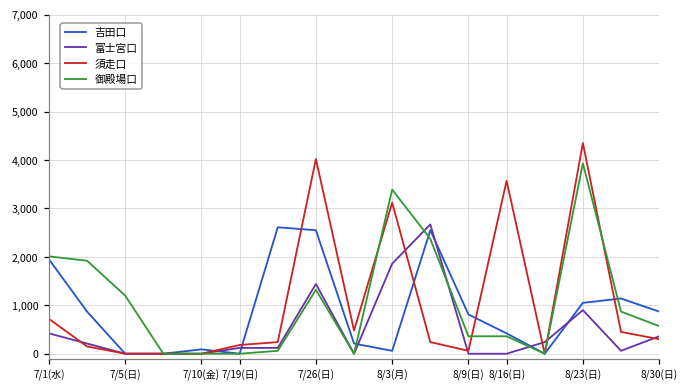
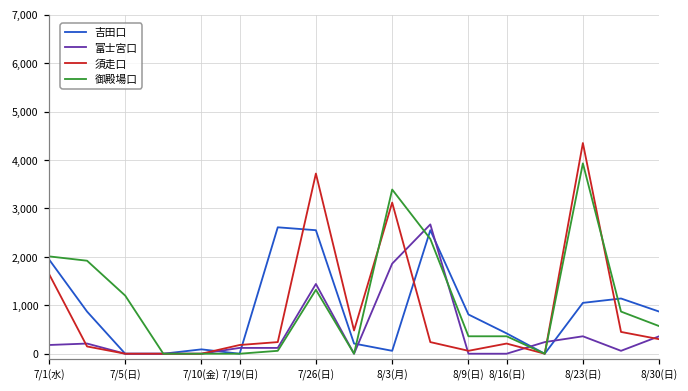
  {
    "吉田口": {
      "7/1(水)": "2,000",
      "7/10(金)": "100",
      "7/26(日)": "2,600",
      "8/3(月)": "100",
      "8/9(日)": "800",
      "8/16(日)": "400",
      "8/23(日)": "1,100",
      "8/30(日)": "900"
    },
    "富士宮口": {
-     "7/1(水)": "400",
+     "7/1(水)": "200",
      "7/19(日)": "100",
      "7/26(日)": "1,400",
      "8/3(月)": "1,900",
      "8/9(日)": "0",
      "8/16(日)": "0",
-     "8/23(日)": "900",
+     "8/23(日)": "400",
      "8/30(日)": "400"
    },
    "須走口": {
-     "7/1(水)": "700",
+     "7/1(水)": "1,700",
      "7/19(日)": "200",
-     "7/26(日)": "4,000",
+     "7/26(日)": "3,700",
      "8/3(月)": "3,100",
      "8/9(日)": "100",
-     "8/16(日)": "3,600",
+     "8/16(日)": "200",
      "8/23(日)": "4,400",
      "8/30(日)": "300"
    },
    "御殿場口": {
      "7/1(水)": "2,000",
      "7/5(日)": "1,200",
      "7/26(日)": "1,300",
      "8/3(月)": "3,400",
      "8/9(日)": "400",
      "8/16(日)": "400",
      "8/23(日)": "3,900",
      "8/30(日)": "600"
    }
  }
